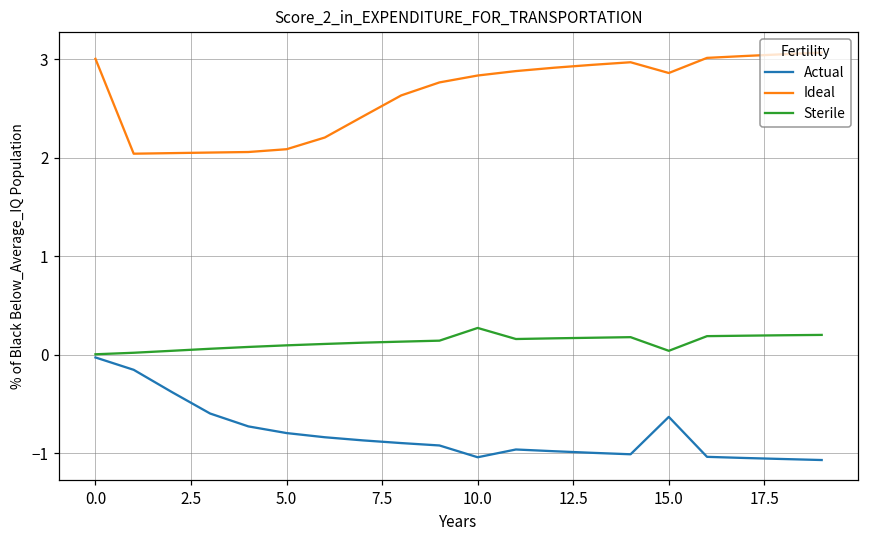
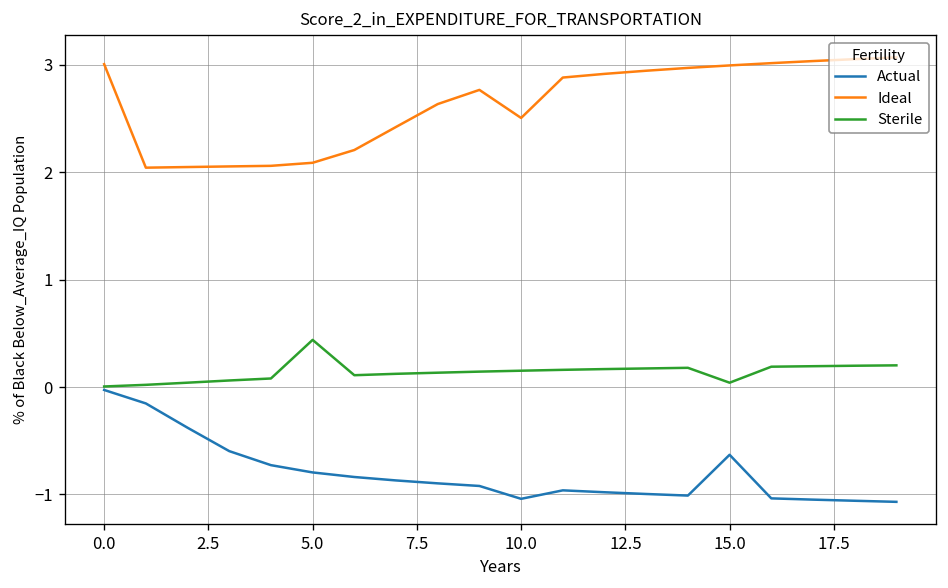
  {
    "Actual": {
      "0.0": 0.0,
      "5.0": -0.8,
      "10.0": -1.0,
      "15.0": -0.6
    },
    "Ideal": {
      "0.0": 3.0,
      "5.0": 2.1,
-     "10.0": 2.8,
-     "15.0": 2.9
+     "10.0": 2.5,
+     "15.0": 3.0
    },
    "Sterile": {
      "0.0": 0.0,
-     "5.0": 0.1,
-     "10.0": 0.3,
+     "5.0": 0.4,
+     "10.0": 0.2,
      "15.0": 0.0
    }
  }
